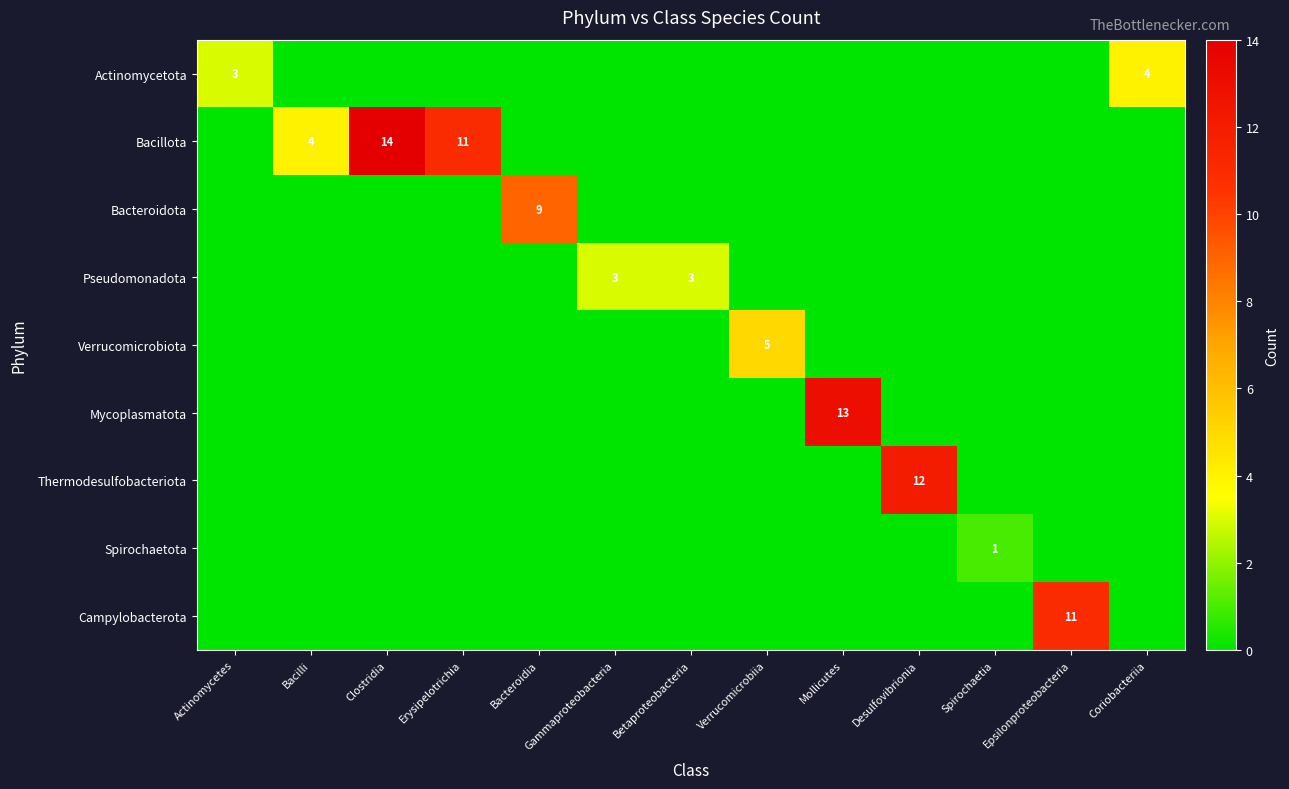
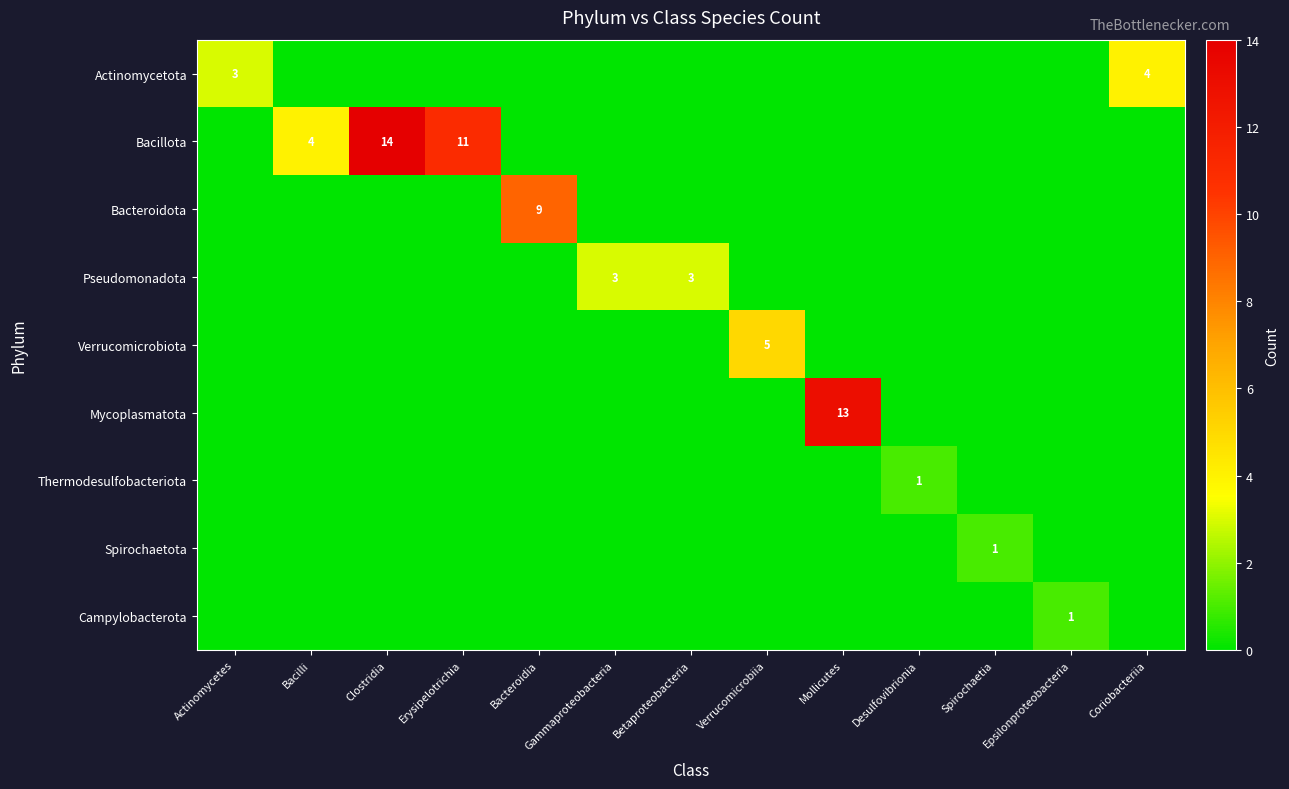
  {
    "Actinomycetota": {
      "Actinomycetes": 3,
      "Coriobacteriia": 4
    },
    "Bacillota": {
      "Bacilli": 4,
      "Clostridia": 14,
      "Erysipelotrichia": 11
    },
    "Bacteroidota": {
      "Bacteroidia": 9
    },
    "Pseudomonadota": {
      "Gammaproteobacteria": 3,
      "Betaproteobacteria": 3
    },
    "Verrucomicrobiota": {
      "Verrucomicrobiia": 5
    },
    "Mycoplasmatota": {
      "Mollicutes": 13
    },
    "Thermodesulfobacteriota": {
-     "Desulfovibrionia": 12
+     "Desulfovibrionia": 1
    },
    "Spirochaetota": {
      "Spirochaetia": 1
    },
    "Campylobacterota": {
-     "Epsilonproteobacteria": 11
+     "Epsilonproteobacteria": 1
    }
  }
